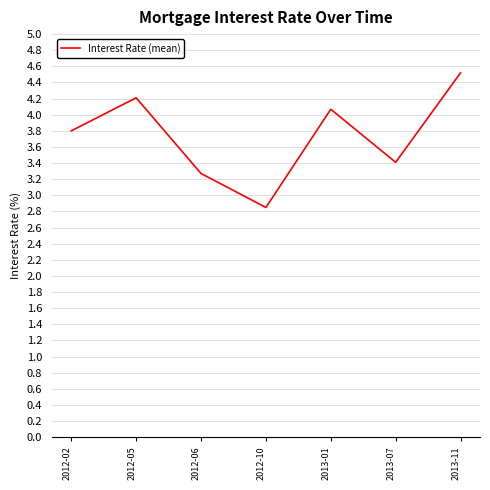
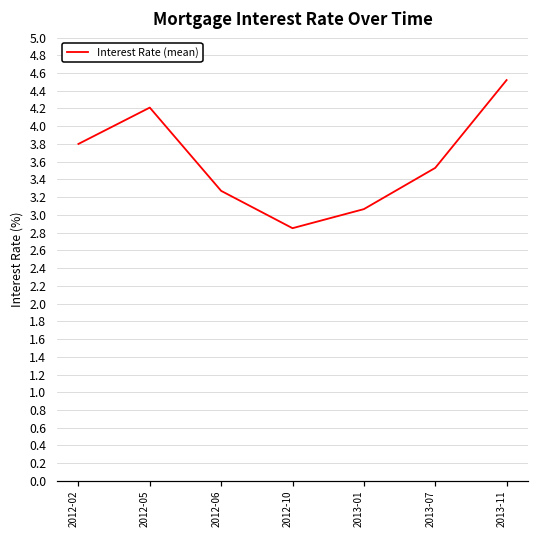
  {
    "2012-02": 3.8,
    "2012-05": 4.2,
    "2012-06": 3.3,
    "2012-10": 2.9,
-   "2013-01": 4.1,
-   "2013-07": 3.4,
+   "2013-01": 3.1,
+   "2013-07": 3.5,
    "2013-11": 4.5
  }
